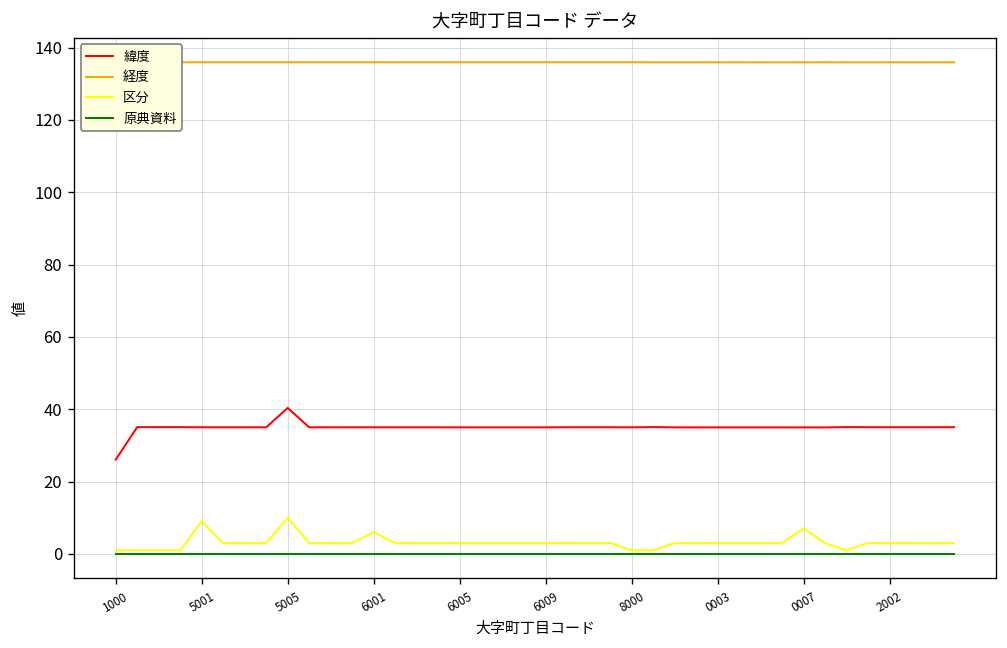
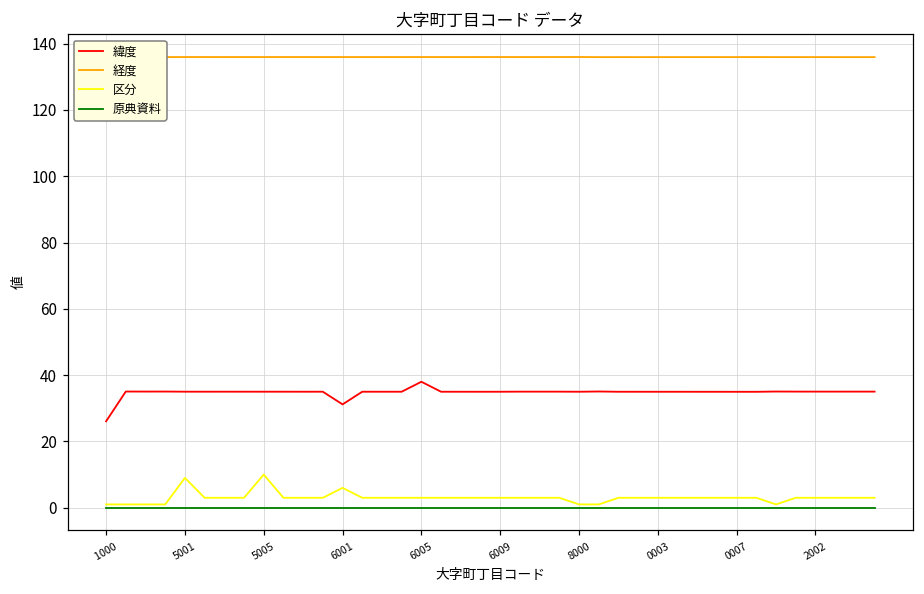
  {
    "緯度": {
      "1000": 26,
      "5001": 35,
-     "5005": 40,
-     "6001": 35,
-     "6005": 35,
+     "5005": 35,
+     "6001": 31,
+     "6005": 38,
      "6009": 35,
      "8000": 35,
      "0003": 35,
      "0007": 35,
      "2002": 35
    },
    "経度": {
      "5001": 136,
      "5005": 136,
      "6001": 136,
      "6005": 136,
      "6009": 136,
      "8000": 136,
      "0003": 136,
      "0007": 136,
      "2002": 136
    },
    "区分": {
      "1000": 1,
      "5001": 9,
      "5005": 10,
      "6001": 6,
      "6005": 3,
      "6009": 3,
      "8000": 1,
      "0003": 3,
-     "0007": 7,
+     "0007": 3,
      "2002": 3
    },
    "原典資料": {
      "1000": 0,
      "5001": 0,
      "5005": 0,
      "6001": 0,
      "6005": 0,
      "6009": 0,
      "8000": 0,
      "0003": 0,
      "0007": 0,
      "2002": 0
    }
  }
